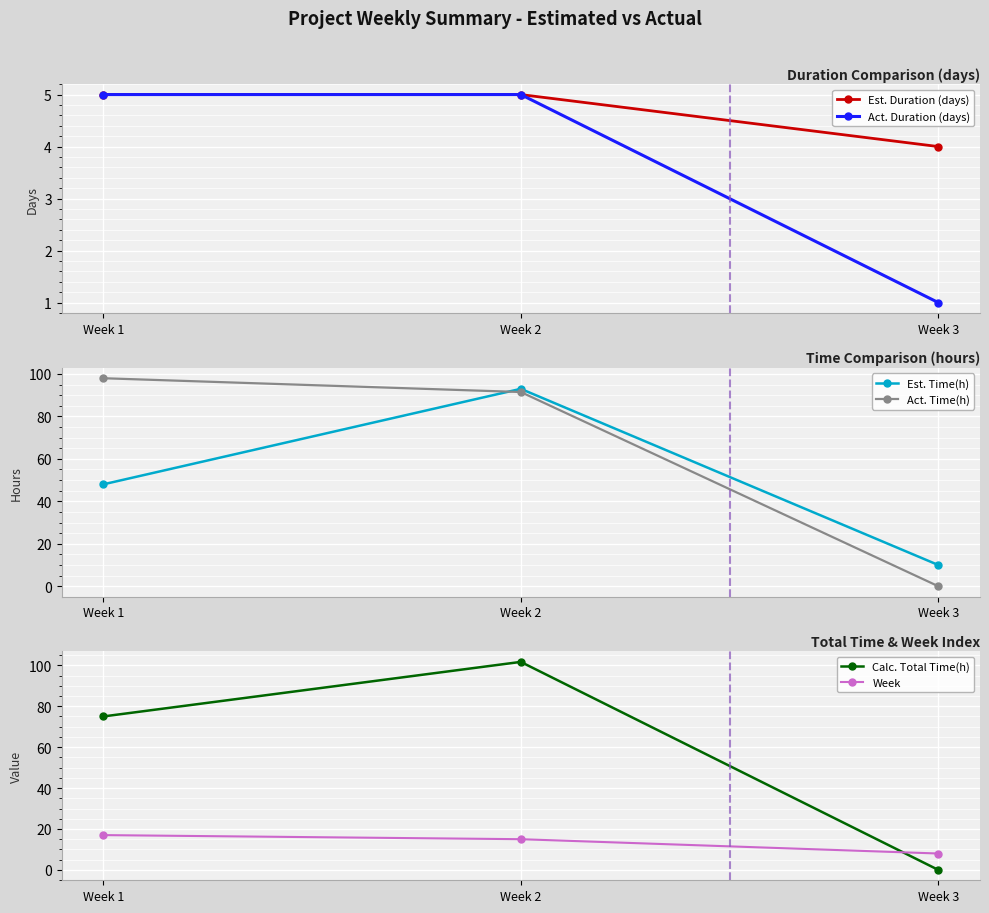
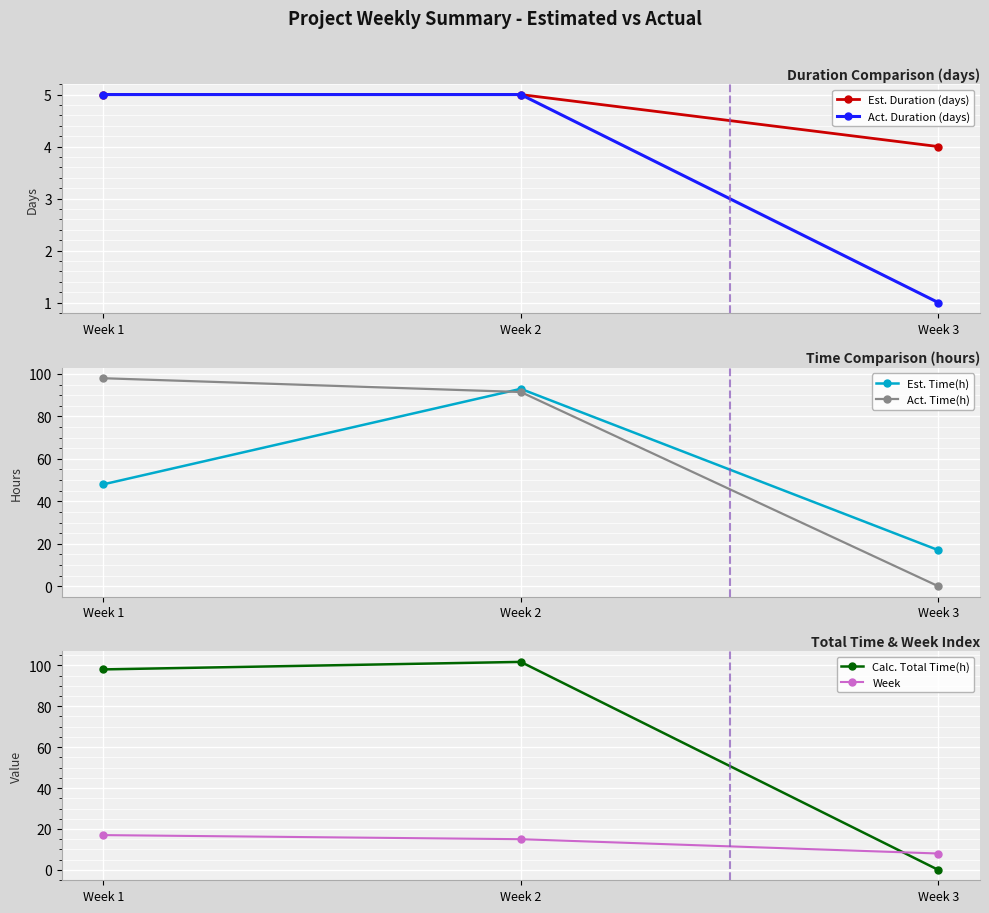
  {
    "Duration Comparison (days)": {
      "Est. Duration (days)": {
        "Week 3": 4.0
      },
      "Act. Duration (days)": {
        "Week 3": 1.0
      }
    },
    "Time Comparison (hours)": {
      "Est. Time(h)": {
        "Week 1": 48,
        "Week 2": 93,
-       "Week 3": 10
+       "Week 3": 17
      },
      "Act. Time(h)": {
        "Week 1": 98,
        "Week 2": 92,
        "Week 3": 0
      }
    },
    "Total Time & Week Index": {
      "Calc. Total Time(h)": {
-       "Week 1": 75,
+       "Week 1": 98,
        "Week 2": 102,
        "Week 3": 0
      },
      "Week": {
        "Week 1": 17,
        "Week 2": 15,
        "Week 3": 8
      }
    }
  }
